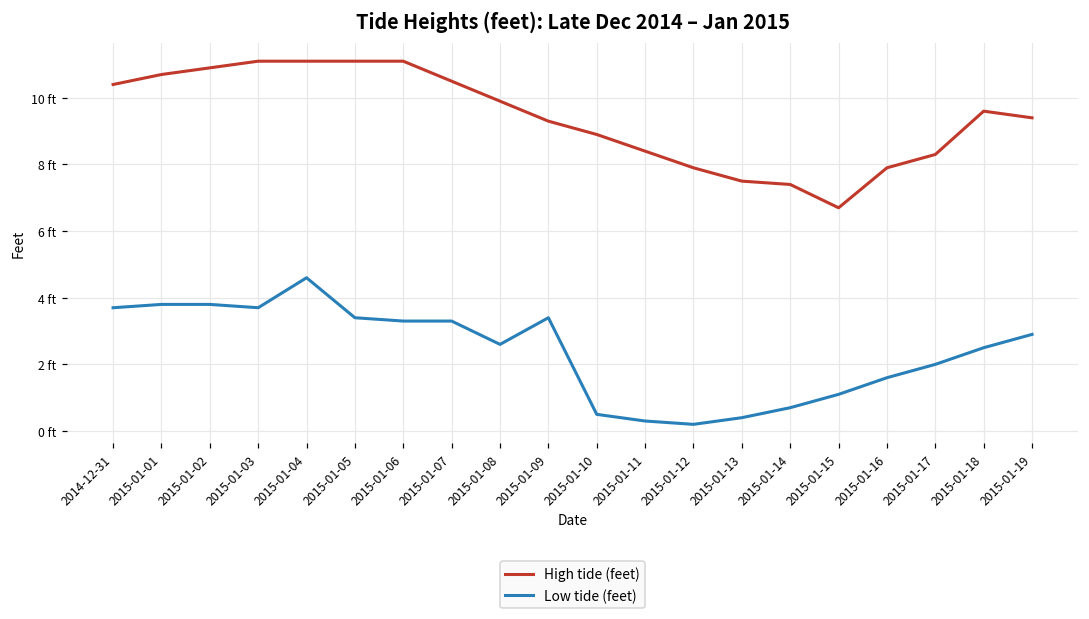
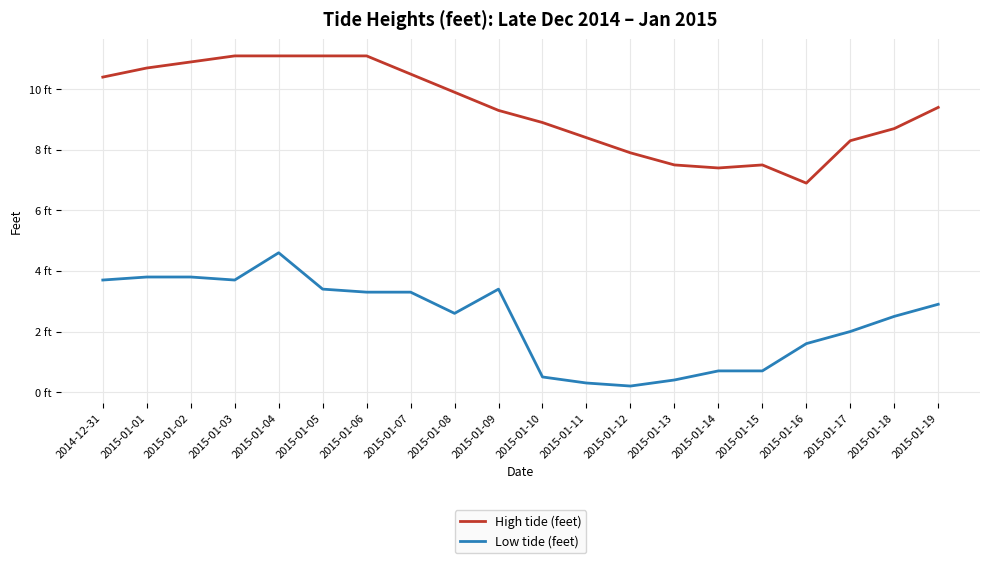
  {
    "High tide (feet)": {
      "2014-12-31": "10.4 ft",
      "2015-01-01": "10.7 ft",
      "2015-01-02": "10.9 ft",
      "2015-01-03": "11.1 ft",
      "2015-01-04": "11.1 ft",
      "2015-01-05": "11.1 ft",
      "2015-01-06": "11.1 ft",
      "2015-01-07": "10.5 ft",
      "2015-01-08": "9.9 ft",
      "2015-01-09": "9.3 ft",
      "2015-01-10": "8.9 ft",
      "2015-01-11": "8.4 ft",
      "2015-01-12": "7.9 ft",
      "2015-01-13": "7.5 ft",
      "2015-01-14": "7.4 ft",
-     "2015-01-15": "6.7 ft",
-     "2015-01-16": "7.9 ft",
+     "2015-01-15": "7.5 ft",
+     "2015-01-16": "6.9 ft",
      "2015-01-17": "8.3 ft",
-     "2015-01-18": "9.6 ft",
+     "2015-01-18": "8.7 ft",
      "2015-01-19": "9.4 ft"
    },
    "Low tide (feet)": {
      "2014-12-31": "3.7 ft",
      "2015-01-01": "3.8 ft",
      "2015-01-02": "3.8 ft",
      "2015-01-03": "3.7 ft",
      "2015-01-04": "4.6 ft",
      "2015-01-05": "3.4 ft",
      "2015-01-06": "3.3 ft",
      "2015-01-07": "3.3 ft",
      "2015-01-08": "2.6 ft",
      "2015-01-09": "3.4 ft",
      "2015-01-10": "0.5 ft",
      "2015-01-11": "0.3 ft",
      "2015-01-12": "0.2 ft",
      "2015-01-13": "0.4 ft",
      "2015-01-14": "0.7 ft",
-     "2015-01-15": "1.1 ft",
+     "2015-01-15": "0.7 ft",
      "2015-01-16": "1.6 ft",
      "2015-01-17": "2.0 ft",
      "2015-01-18": "2.5 ft",
      "2015-01-19": "2.9 ft"
    }
  }
